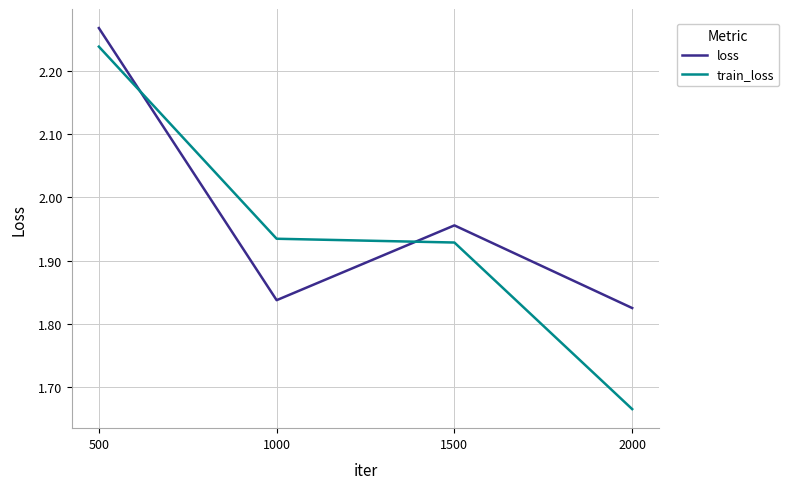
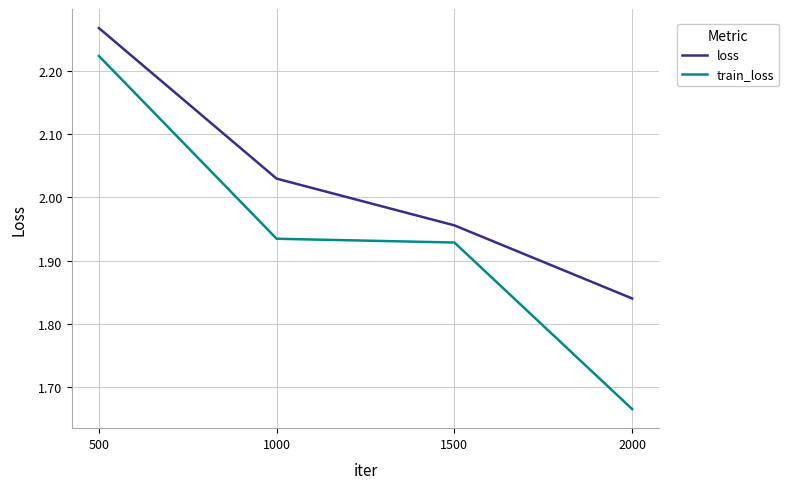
  {
    "loss": {
      "500": 2.27,
-     "1000": 1.84,
+     "1000": 2.03,
      "1500": 1.96,
-     "2000": 1.83
+     "2000": 1.84
    },
    "train_loss": {
-     "500": 2.24,
+     "500": 2.22,
      "1000": 1.93,
      "1500": 1.93,
      "2000": 1.67
    }
  }
